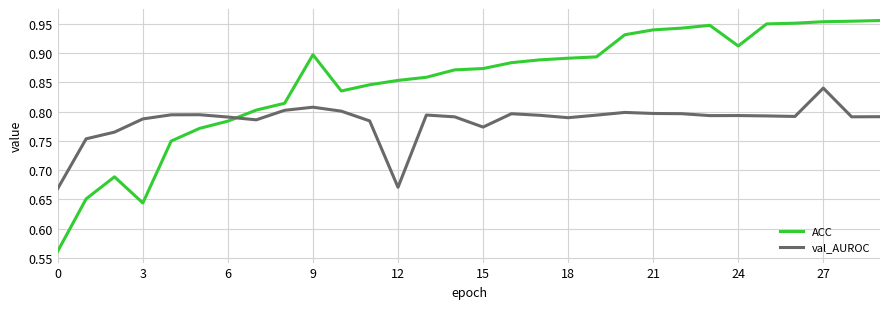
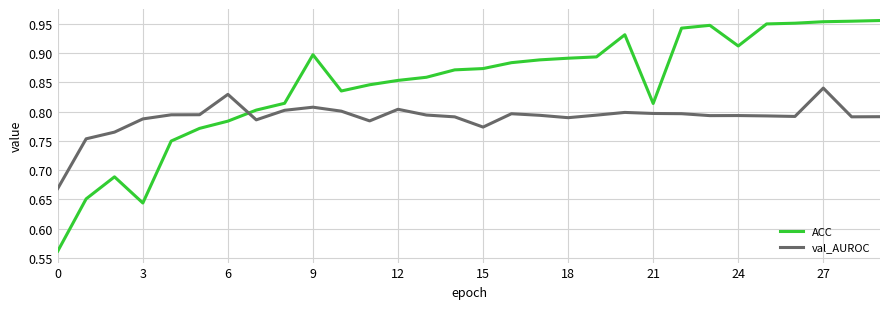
  {
    "ACC": {
      "0": 0.56,
      "3": 0.64,
      "6": 0.78,
      "9": 0.90,
      "12": 0.85,
      "15": 0.87,
      "18": 0.89,
-     "21": 0.94,
+     "21": 0.81,
      "24": 0.91,
      "27": 0.95
    },
    "val_AUROC": {
      "0": 0.67,
      "3": 0.79,
-     "6": 0.79,
+     "6": 0.83,
      "9": 0.81,
-     "12": 0.67,
+     "12": 0.80,
      "15": 0.77,
      "18": 0.79,
      "21": 0.80,
      "24": 0.79,
      "27": 0.84
    }
  }
